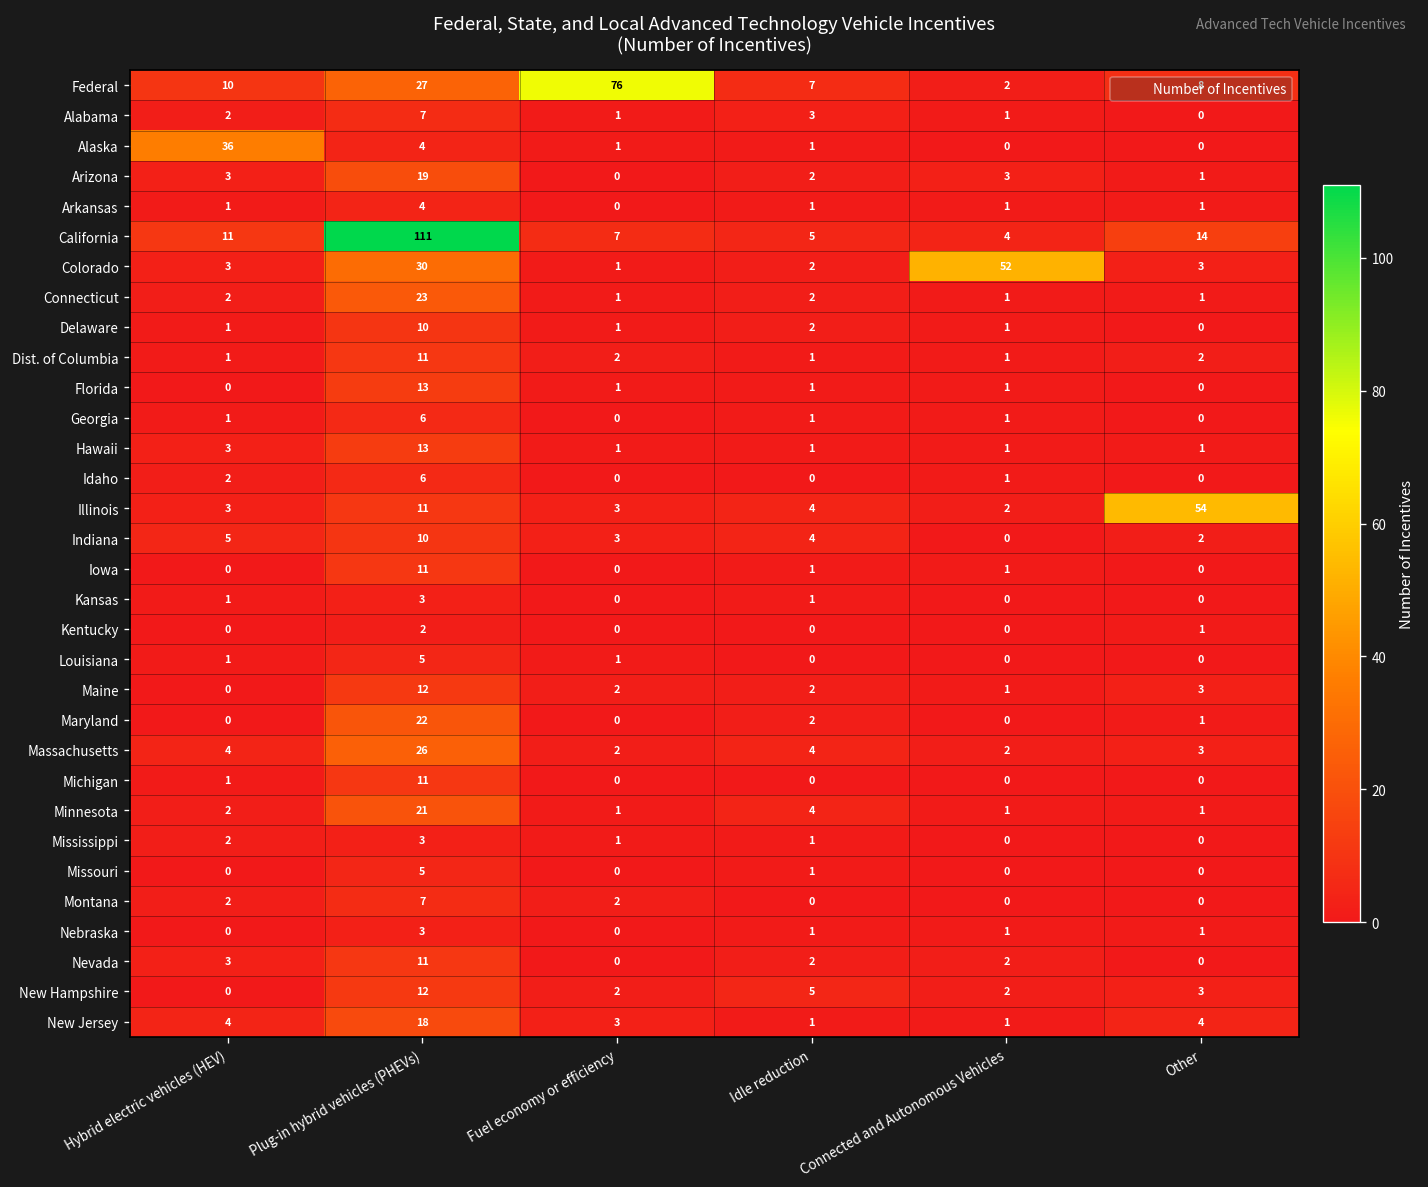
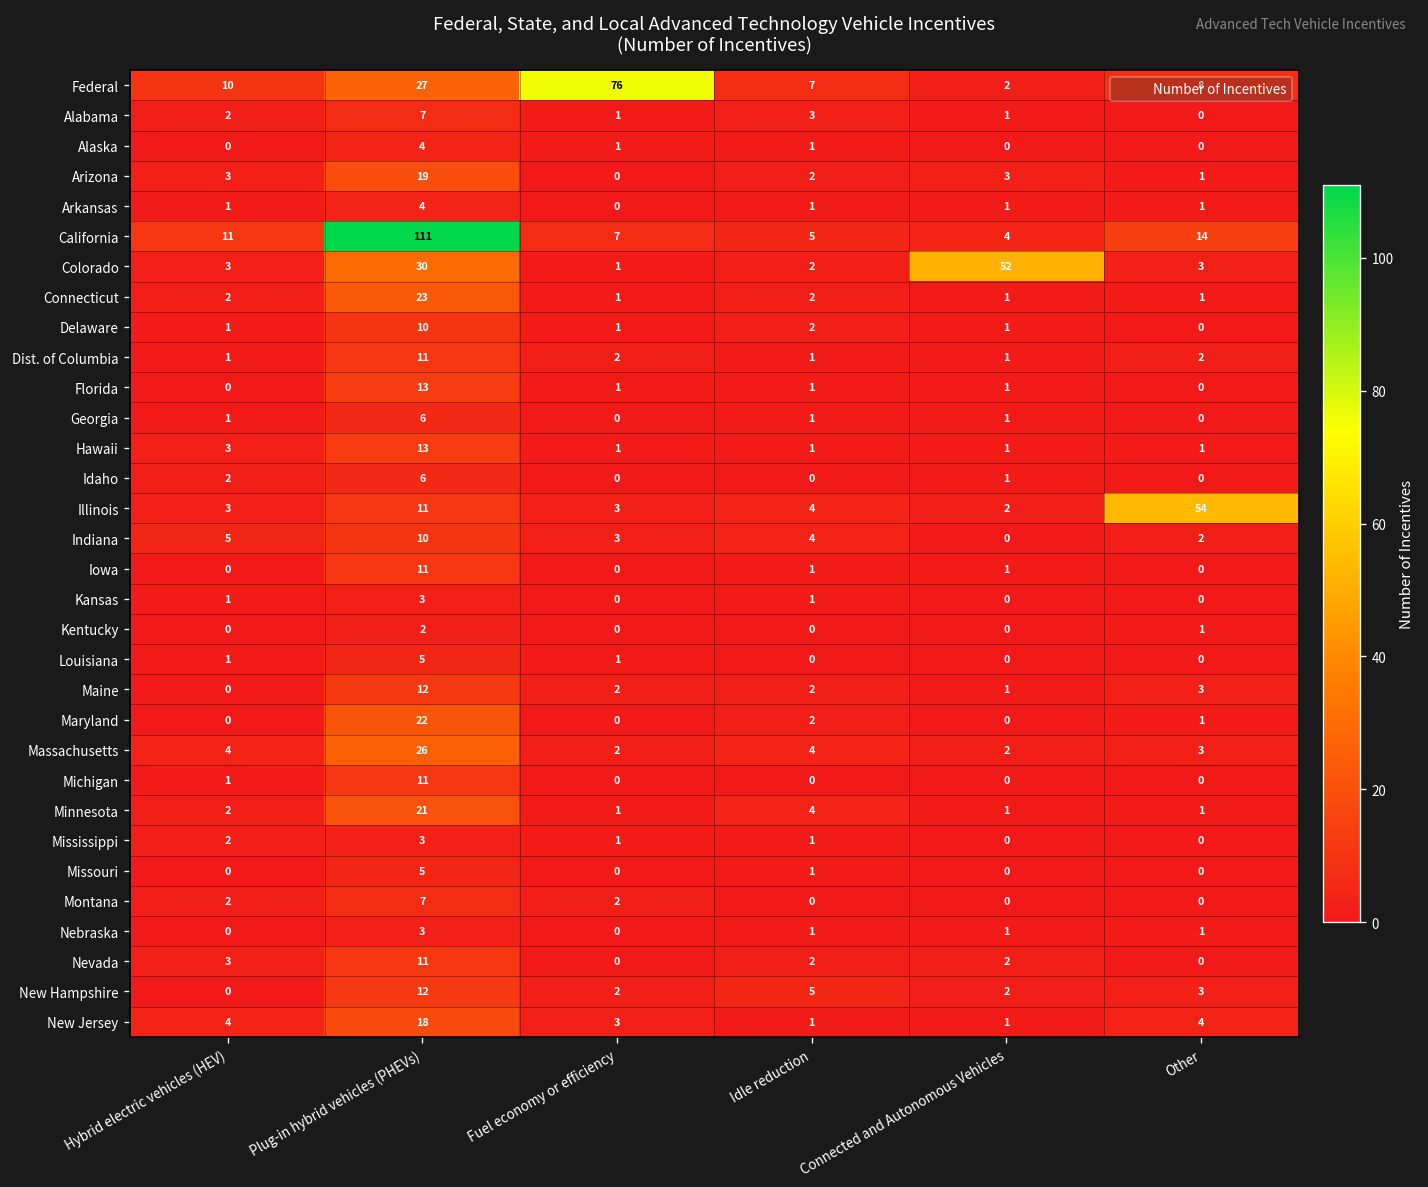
  {
    "Federal": {
      "Hybrid electric vehicles (HEV)": 10,
      "Plug-in hybrid vehicles (PHEVs)": 27,
      "Fuel economy or efficiency": 76,
      "Idle reduction": 7,
      "Connected and Autonomous Vehicles": 2
    },
    "Alabama": {
      "Hybrid electric vehicles (HEV)": 2,
      "Plug-in hybrid vehicles (PHEVs)": 7,
      "Fuel economy or efficiency": 1,
      "Idle reduction": 3,
      "Connected and Autonomous Vehicles": 1,
      "Other": 0
    },
    "Alaska": {
-     "Hybrid electric vehicles (HEV)": 36,
+     "Hybrid electric vehicles (HEV)": 0,
      "Plug-in hybrid vehicles (PHEVs)": 4,
      "Fuel economy or efficiency": 1,
      "Idle reduction": 1,
      "Connected and Autonomous Vehicles": 0,
      "Other": 0
    },
    "Arizona": {
      "Hybrid electric vehicles (HEV)": 3,
      "Plug-in hybrid vehicles (PHEVs)": 19,
      "Fuel economy or efficiency": 0,
      "Idle reduction": 2,
      "Connected and Autonomous Vehicles": 3,
      "Other": 1
    },
    "Arkansas": {
      "Hybrid electric vehicles (HEV)": 1,
      "Plug-in hybrid vehicles (PHEVs)": 4,
      "Fuel economy or efficiency": 0,
      "Idle reduction": 1,
      "Connected and Autonomous Vehicles": 1,
      "Other": 1
    },
    "California": {
      "Hybrid electric vehicles (HEV)": 11,
      "Plug-in hybrid vehicles (PHEVs)": 111,
      "Fuel economy or efficiency": 7,
      "Idle reduction": 5,
      "Connected and Autonomous Vehicles": 4,
      "Other": 14
    },
    "Colorado": {
      "Hybrid electric vehicles (HEV)": 3,
      "Plug-in hybrid vehicles (PHEVs)": 30,
      "Fuel economy or efficiency": 1,
      "Idle reduction": 2,
      "Connected and Autonomous Vehicles": 52,
      "Other": 3
    },
    "Connecticut": {
      "Hybrid electric vehicles (HEV)": 2,
      "Plug-in hybrid vehicles (PHEVs)": 23,
      "Fuel economy or efficiency": 1,
      "Idle reduction": 2,
      "Connected and Autonomous Vehicles": 1,
      "Other": 1
    },
    "Delaware": {
      "Hybrid electric vehicles (HEV)": 1,
      "Plug-in hybrid vehicles (PHEVs)": 10,
      "Fuel economy or efficiency": 1,
      "Idle reduction": 2,
      "Connected and Autonomous Vehicles": 1,
      "Other": 0
    },
    "Dist. of Columbia": {
      "Hybrid electric vehicles (HEV)": 1,
      "Plug-in hybrid vehicles (PHEVs)": 11,
      "Fuel economy or efficiency": 2,
      "Idle reduction": 1,
      "Connected and Autonomous Vehicles": 1,
      "Other": 2
    },
    "Florida": {
      "Hybrid electric vehicles (HEV)": 0,
      "Plug-in hybrid vehicles (PHEVs)": 13,
      "Fuel economy or efficiency": 1,
      "Idle reduction": 1,
      "Connected and Autonomous Vehicles": 1,
      "Other": 0
    },
    "Georgia": {
      "Hybrid electric vehicles (HEV)": 1,
      "Plug-in hybrid vehicles (PHEVs)": 6,
      "Fuel economy or efficiency": 0,
      "Idle reduction": 1,
      "Connected and Autonomous Vehicles": 1,
      "Other": 0
    },
    "Hawaii": {
      "Hybrid electric vehicles (HEV)": 3,
      "Plug-in hybrid vehicles (PHEVs)": 13,
      "Fuel economy or efficiency": 1,
      "Idle reduction": 1,
      "Connected and Autonomous Vehicles": 1,
      "Other": 1
    },
    "Idaho": {
      "Hybrid electric vehicles (HEV)": 2,
      "Plug-in hybrid vehicles (PHEVs)": 6,
      "Fuel economy or efficiency": 0,
      "Idle reduction": 0,
      "Connected and Autonomous Vehicles": 1,
      "Other": 0
    },
    "Illinois": {
      "Hybrid electric vehicles (HEV)": 3,
      "Plug-in hybrid vehicles (PHEVs)": 11,
      "Fuel economy or efficiency": 3,
      "Idle reduction": 4,
      "Connected and Autonomous Vehicles": 2,
      "Other": 54
    },
    "Indiana": {
      "Hybrid electric vehicles (HEV)": 5,
      "Plug-in hybrid vehicles (PHEVs)": 10,
      "Fuel economy or efficiency": 3,
      "Idle reduction": 4,
      "Connected and Autonomous Vehicles": 0,
      "Other": 2
    },
    "Iowa": {
      "Hybrid electric vehicles (HEV)": 0,
      "Plug-in hybrid vehicles (PHEVs)": 11,
      "Fuel economy or efficiency": 0,
      "Idle reduction": 1,
      "Connected and Autonomous Vehicles": 1,
      "Other": 0
    },
    "Kansas": {
      "Hybrid electric vehicles (HEV)": 1,
      "Plug-in hybrid vehicles (PHEVs)": 3,
      "Fuel economy or efficiency": 0,
      "Idle reduction": 1,
      "Connected and Autonomous Vehicles": 0,
      "Other": 0
    },
    "Kentucky": {
      "Hybrid electric vehicles (HEV)": 0,
      "Plug-in hybrid vehicles (PHEVs)": 2,
      "Fuel economy or efficiency": 0,
      "Idle reduction": 0,
      "Connected and Autonomous Vehicles": 0,
      "Other": 1
    },
    "Louisiana": {
      "Hybrid electric vehicles (HEV)": 1,
      "Plug-in hybrid vehicles (PHEVs)": 5,
      "Fuel economy or efficiency": 1,
      "Idle reduction": 0,
      "Connected and Autonomous Vehicles": 0,
      "Other": 0
    },
    "Maine": {
      "Hybrid electric vehicles (HEV)": 0,
      "Plug-in hybrid vehicles (PHEVs)": 12,
      "Fuel economy or efficiency": 2,
      "Idle reduction": 2,
      "Connected and Autonomous Vehicles": 1,
      "Other": 3
    },
    "Maryland": {
      "Hybrid electric vehicles (HEV)": 0,
      "Plug-in hybrid vehicles (PHEVs)": 22,
      "Fuel economy or efficiency": 0,
      "Idle reduction": 2,
      "Connected and Autonomous Vehicles": 0,
      "Other": 1
    },
    "Massachusetts": {
      "Hybrid electric vehicles (HEV)": 4,
      "Plug-in hybrid vehicles (PHEVs)": 26,
      "Fuel economy or efficiency": 2,
      "Idle reduction": 4,
      "Connected and Autonomous Vehicles": 2,
      "Other": 3
    },
    "Michigan": {
      "Hybrid electric vehicles (HEV)": 1,
      "Plug-in hybrid vehicles (PHEVs)": 11,
      "Fuel economy or efficiency": 0,
      "Idle reduction": 0,
      "Connected and Autonomous Vehicles": 0,
      "Other": 0
    },
    "Minnesota": {
      "Hybrid electric vehicles (HEV)": 2,
      "Plug-in hybrid vehicles (PHEVs)": 21,
      "Fuel economy or efficiency": 1,
      "Idle reduction": 4,
      "Connected and Autonomous Vehicles": 1,
      "Other": 1
    },
    "Mississippi": {
      "Hybrid electric vehicles (HEV)": 2,
      "Plug-in hybrid vehicles (PHEVs)": 3,
      "Fuel economy or efficiency": 1,
      "Idle reduction": 1,
      "Connected and Autonomous Vehicles": 0,
      "Other": 0
    },
    "Missouri": {
      "Hybrid electric vehicles (HEV)": 0,
      "Plug-in hybrid vehicles (PHEVs)": 5,
      "Fuel economy or efficiency": 0,
      "Idle reduction": 1,
      "Connected and Autonomous Vehicles": 0,
      "Other": 0
    },
    "Montana": {
      "Hybrid electric vehicles (HEV)": 2,
      "Plug-in hybrid vehicles (PHEVs)": 7,
      "Fuel economy or efficiency": 2,
      "Idle reduction": 0,
      "Connected and Autonomous Vehicles": 0,
      "Other": 0
    },
    "Nebraska": {
      "Hybrid electric vehicles (HEV)": 0,
      "Plug-in hybrid vehicles (PHEVs)": 3,
      "Fuel economy or efficiency": 0,
      "Idle reduction": 1,
      "Connected and Autonomous Vehicles": 1,
      "Other": 1
    },
    "Nevada": {
      "Hybrid electric vehicles (HEV)": 3,
      "Plug-in hybrid vehicles (PHEVs)": 11,
      "Fuel economy or efficiency": 0,
      "Idle reduction": 2,
      "Connected and Autonomous Vehicles": 2,
      "Other": 0
    },
    "New Hampshire": {
      "Hybrid electric vehicles (HEV)": 0,
      "Plug-in hybrid vehicles (PHEVs)": 12,
      "Fuel economy or efficiency": 2,
      "Idle reduction": 5,
      "Connected and Autonomous Vehicles": 2,
      "Other": 3
    },
    "New Jersey": {
      "Hybrid electric vehicles (HEV)": 4,
      "Plug-in hybrid vehicles (PHEVs)": 18,
      "Fuel economy or efficiency": 3,
      "Idle reduction": 1,
      "Connected and Autonomous Vehicles": 1,
      "Other": 4
    }
  }
